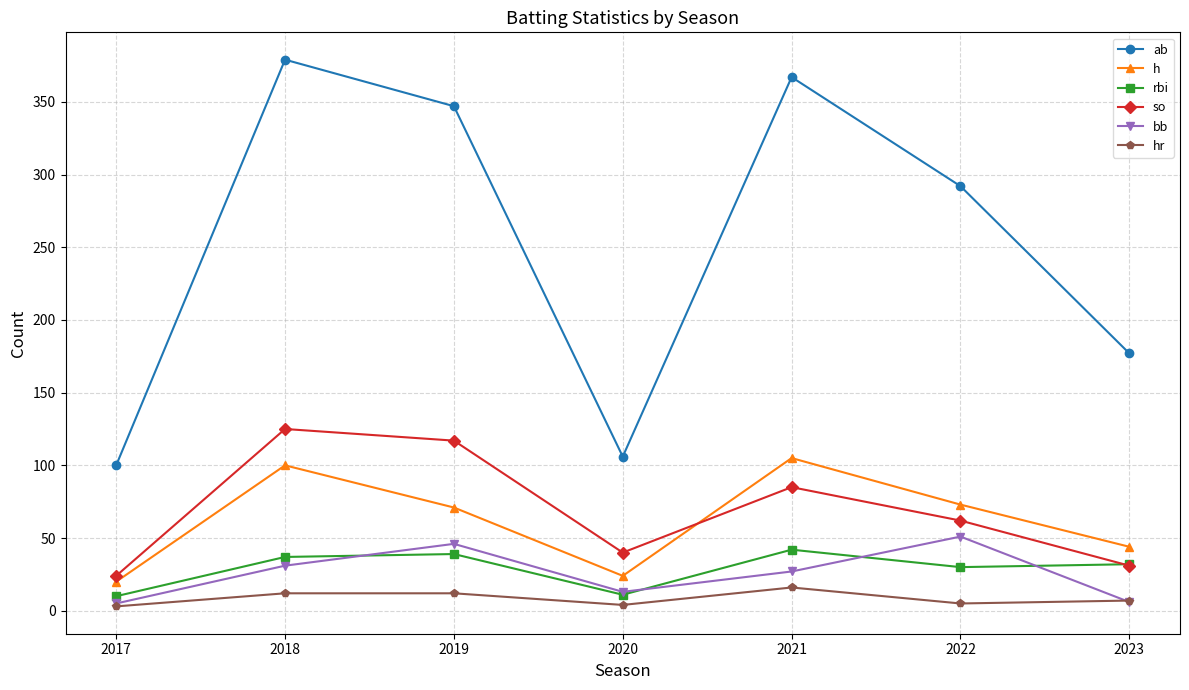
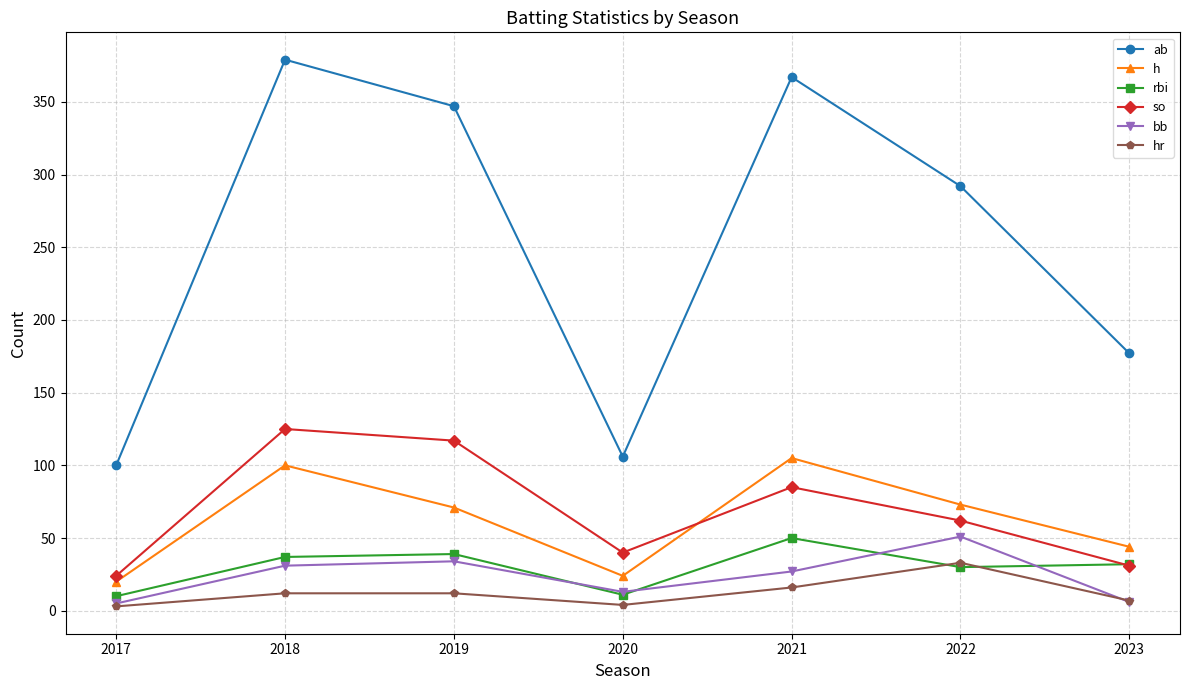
  {
    "ab": {
      "2017": 100,
      "2018": 379,
      "2019": 347,
      "2020": 106,
      "2021": 367,
      "2022": 292,
      "2023": 177
    },
    "h": {
      "2017": 20,
      "2018": 100,
      "2019": 71,
      "2020": 24,
      "2021": 105,
      "2022": 73,
      "2023": 44
    },
    "rbi": {
      "2017": 10,
      "2018": 37,
      "2019": 39,
      "2020": 11,
-     "2021": 42,
+     "2021": 50,
      "2022": 30
    },
    "so": {
      "2017": 24,
      "2018": 125,
      "2019": 117,
      "2020": 40,
      "2021": 85,
      "2022": 62
    },
    "bb": {
      "2017": 5,
      "2018": 31,
-     "2019": 46,
+     "2019": 34,
      "2020": 13,
      "2021": 27,
      "2022": 51
    },
    "hr": {
      "2017": 3,
      "2018": 12,
      "2019": 12,
      "2020": 4,
      "2021": 16,
-     "2022": 5
+     "2022": 33
    }
  }
